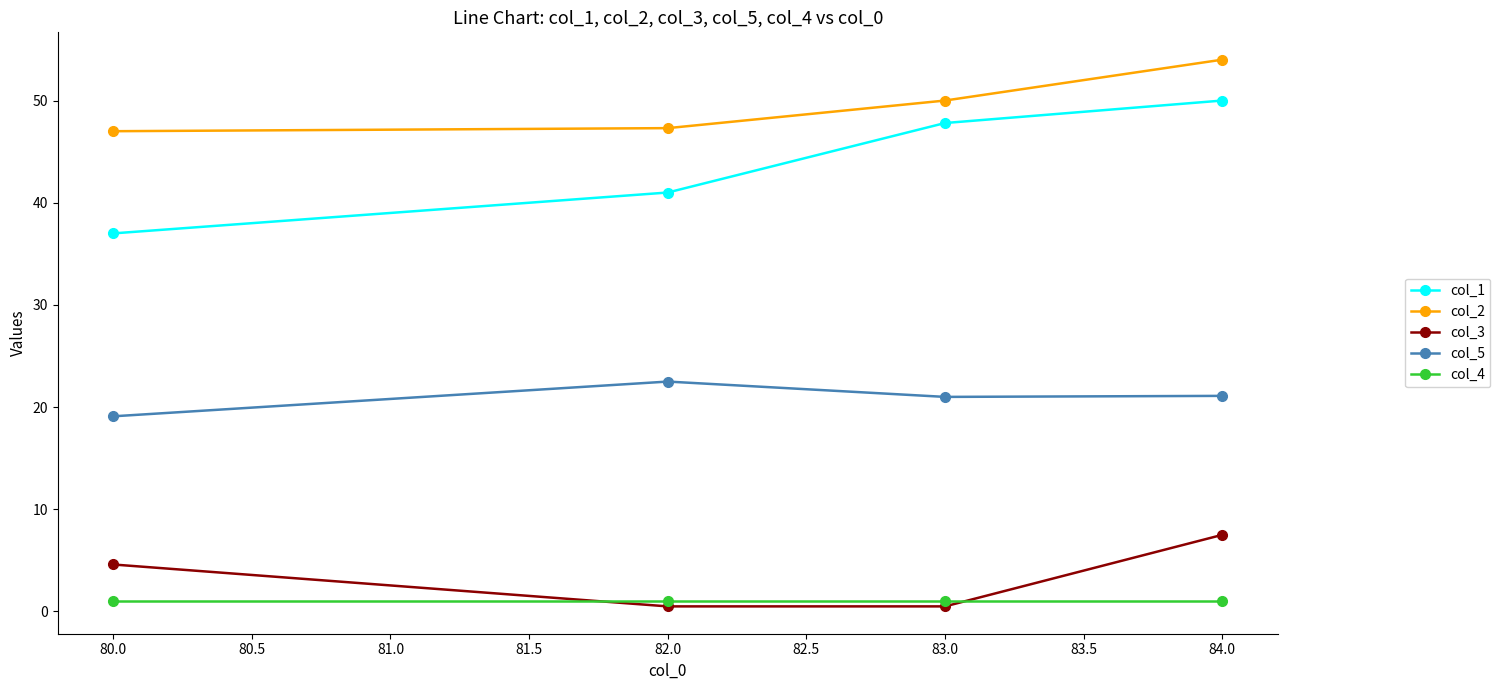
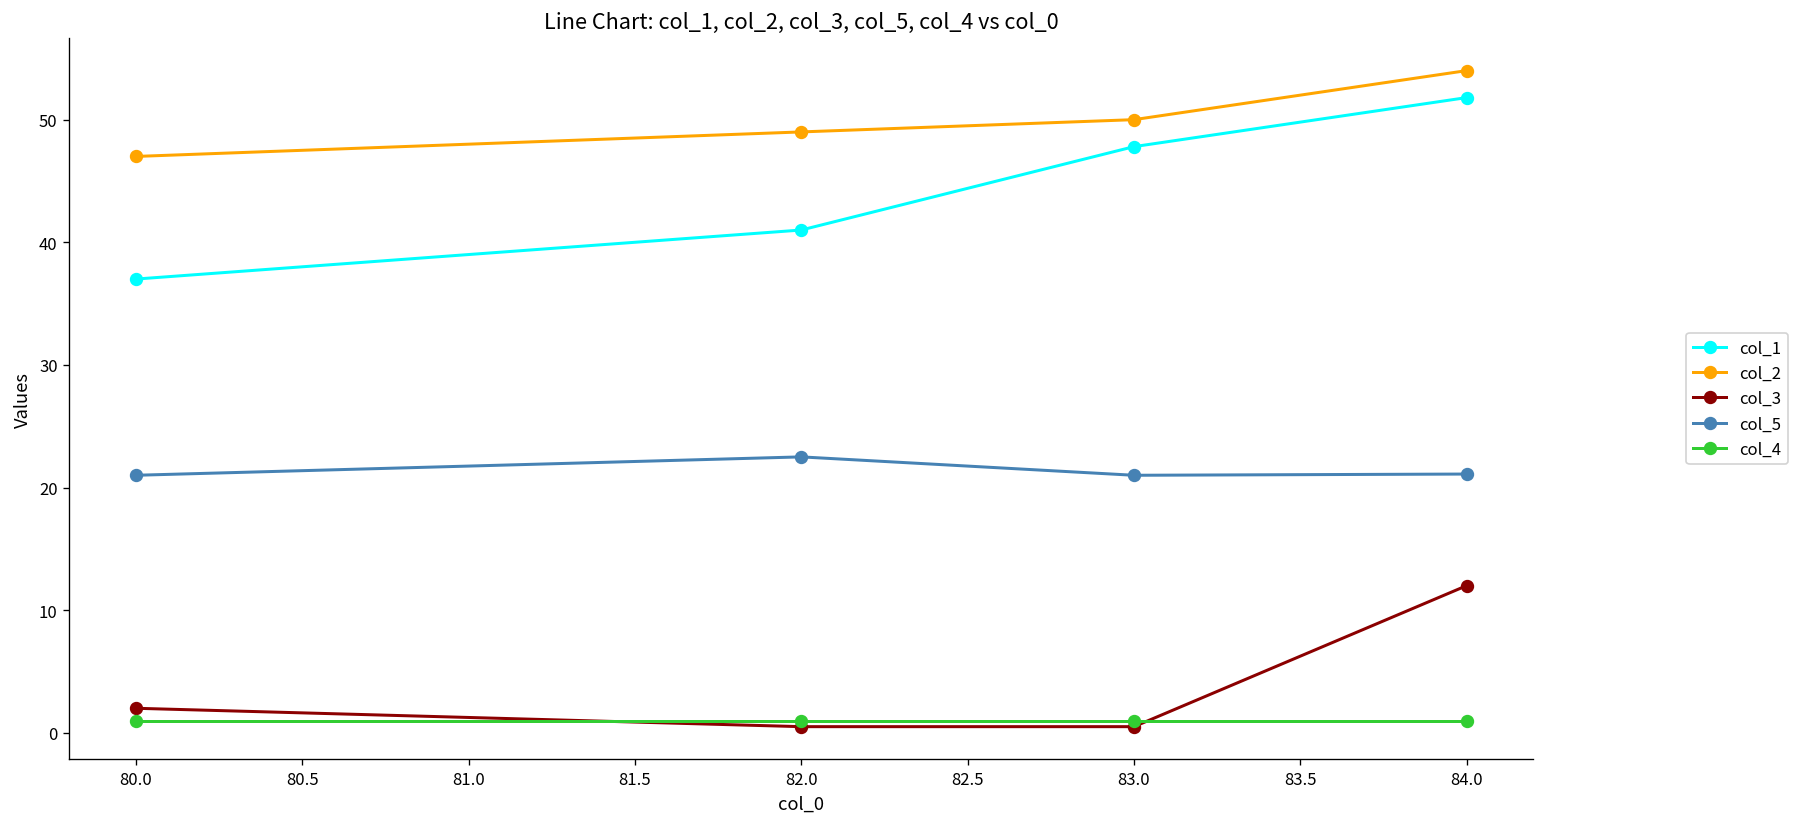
  {
    "col_1": {
      "80.0": 37.0,
      "82.0": 41.0,
      "83.0": 47.8,
-     "84.0": 50.0
+     "84.0": 51.8
    },
    "col_2": {
      "80.0": 47.0,
-     "82.0": 47.3,
+     "82.0": 49.0,
      "83.0": 50.0,
      "84.0": 54.0
    },
    "col_3": {
-     "80.0": 4.6,
+     "80.0": 2.0,
      "82.0": 0.5,
      "83.0": 0.5,
-     "84.0": 7.5
+     "84.0": 12.0
    },
    "col_5": {
-     "80.0": 19.1,
+     "80.0": 21.0,
      "82.0": 22.5,
      "83.0": 21.0,
      "84.0": 21.1
    },
    "col_4": {
      "80.0": 1.0,
      "82.0": 1.0,
      "83.0": 1.0,
      "84.0": 1.0
    }
  }
